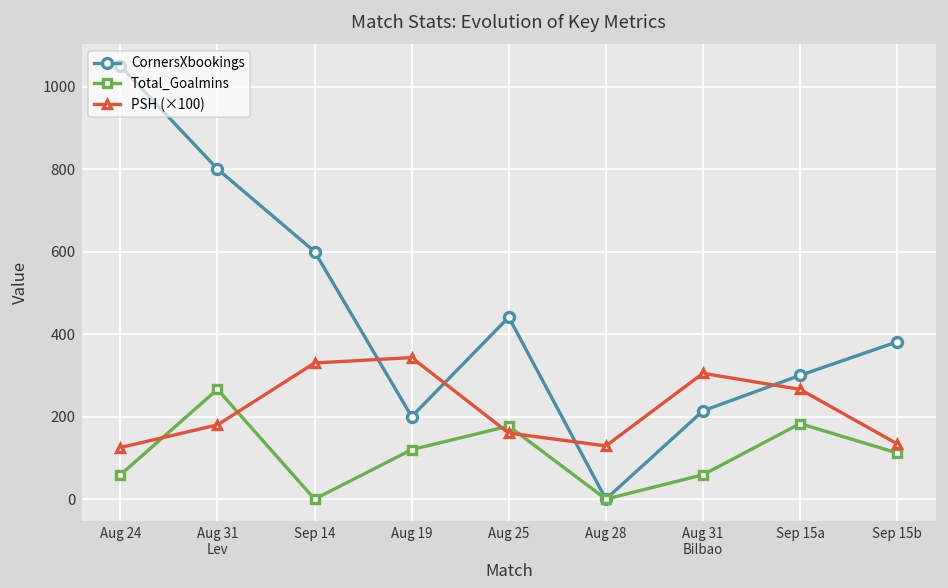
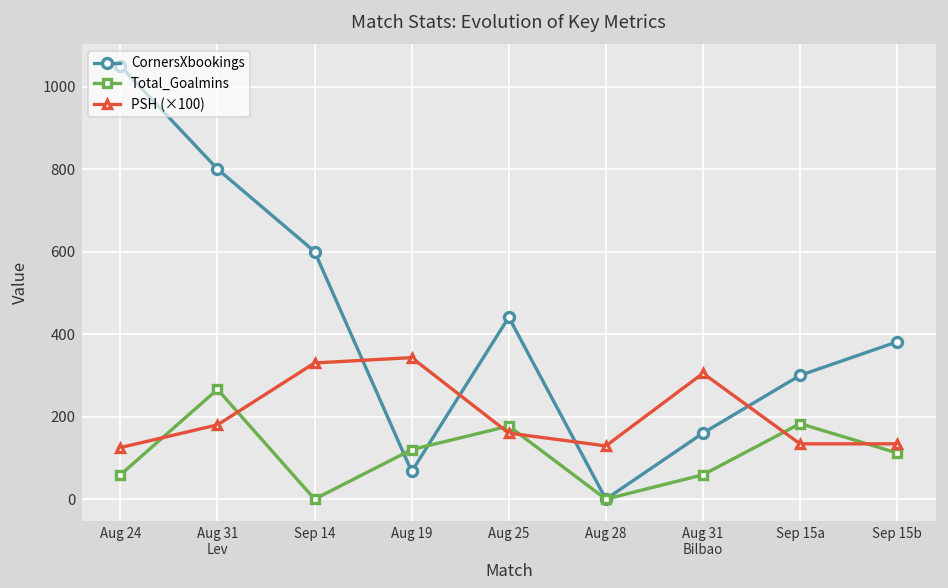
  {
    "CornersXbookings": {
      "Aug 31 Lev": 800,
      "Sep 14": 600,
-     "Aug 19": 200,
+     "Aug 19": 70,
      "Aug 25": 440,
-     "Aug 31 Bilbao": 210,
+     "Aug 31 Bilbao": 160,
      "Sep 15a": 300,
      "Sep 15b": 380
    },
    "Total_Goalmins": {
      "Aug 24": 60,
      "Aug 31 Lev": 270,
      "Sep 14": 0,
      "Aug 19": 120,
      "Aug 25": 180,
      "Aug 31 Bilbao": 60,
      "Sep 15a": 180,
      "Sep 15b": 110
    },
    "PSH (×100)": {
      "Aug 24": 130,
      "Aug 31 Lev": 180,
      "Sep 14": 330,
      "Aug 19": 340,
      "Aug 25": 160,
      "Aug 28": 130,
      "Aug 31 Bilbao": 310,
-     "Sep 15a": 270,
+     "Sep 15a": 130,
      "Sep 15b": 130
    }
  }
